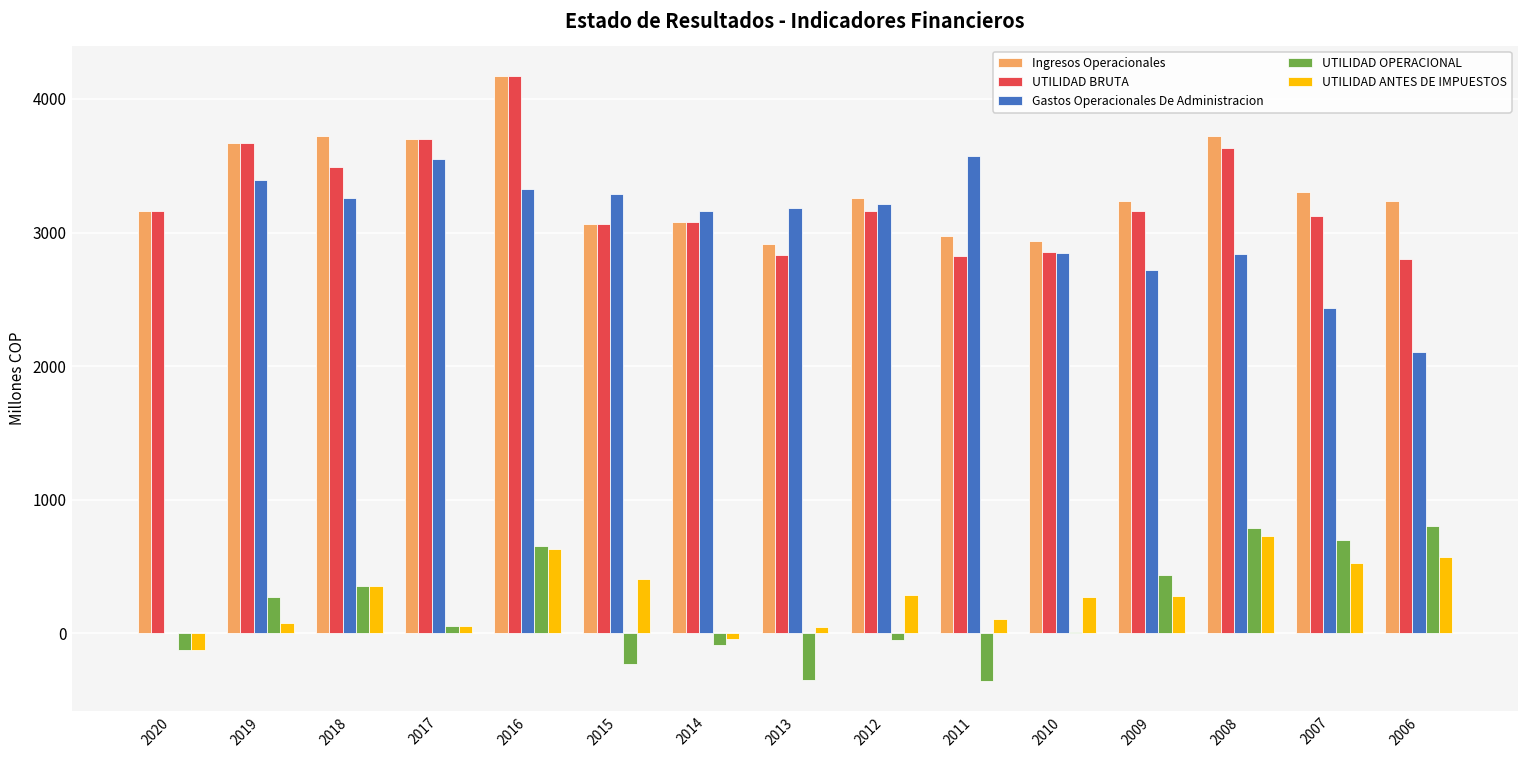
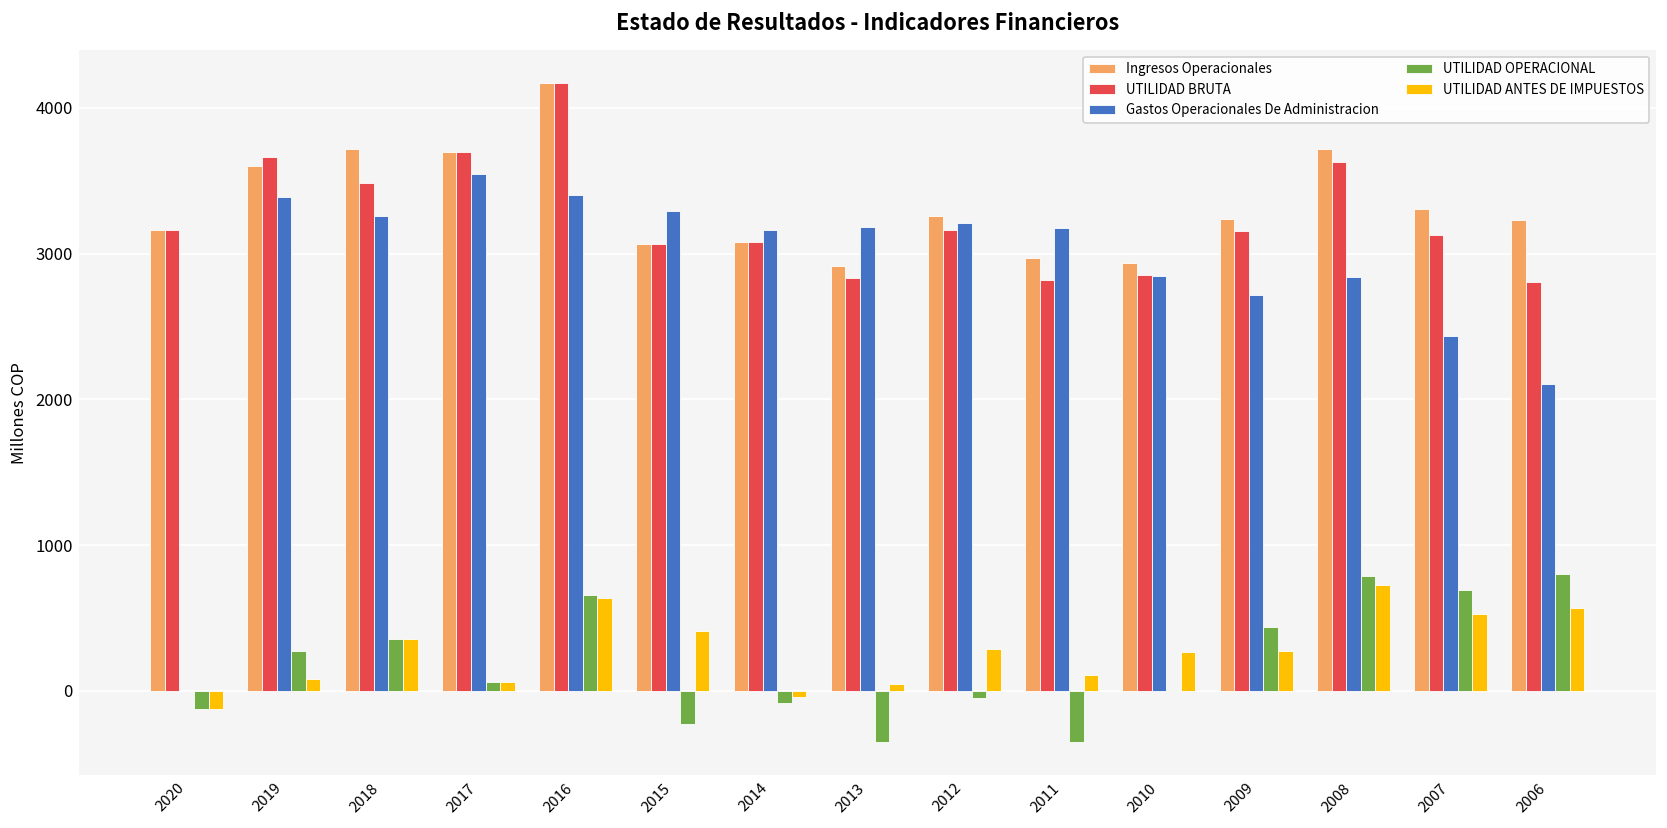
  {
    "Ingresos Operacionales": {
      "2020": 3160,
-     "2019": 3670,
+     "2019": 3600,
      "2018": 3720,
      "2017": 3700,
      "2016": 4170,
      "2015": 3070,
      "2014": 3080,
      "2013": 2920,
      "2012": 3260,
      "2011": 2970,
      "2010": 2940,
      "2009": 3240,
      "2008": 3720,
      "2007": 3310,
      "2006": 3230
    },
    "UTILIDAD BRUTA": {
      "2020": 3160,
      "2019": 3670,
      "2018": 3490,
      "2017": 3700,
      "2016": 4170,
      "2015": 3070,
      "2014": 3080,
      "2013": 2840,
      "2012": 3160,
      "2011": 2820,
      "2010": 2850,
      "2009": 3160,
      "2008": 3630,
      "2007": 3130,
      "2006": 2810
    },
    "Gastos Operacionales De Administracion": {
      "2020": 0,
      "2019": 3390,
      "2018": 3260,
      "2017": 3550,
-     "2016": 3330,
+     "2016": 3410,
      "2015": 3290,
      "2014": 3160,
      "2013": 3180,
      "2012": 3210,
-     "2011": 3570,
+     "2011": 3170,
      "2010": 2840,
      "2009": 2720,
      "2008": 2840,
      "2007": 2430,
      "2006": 2100
    },
    "UTILIDAD OPERACIONAL": {
      "2020": -120,
      "2019": 270,
      "2018": 350,
      "2017": 60,
      "2016": 660,
      "2015": -230,
      "2014": -80,
      "2013": -350,
      "2012": -50,
      "2011": -350,
      "2009": 440,
      "2008": 790,
      "2007": 700,
      "2006": 800
    },
    "UTILIDAD ANTES DE IMPUESTOS": {
      "2020": -120,
      "2019": 80,
      "2018": 350,
      "2017": 60,
      "2016": 630,
      "2015": 410,
      "2014": -50,
      "2013": 50,
      "2012": 290,
      "2011": 110,
      "2010": 270,
      "2009": 280,
      "2008": 730,
      "2007": 530,
      "2006": 570
    }
  }
